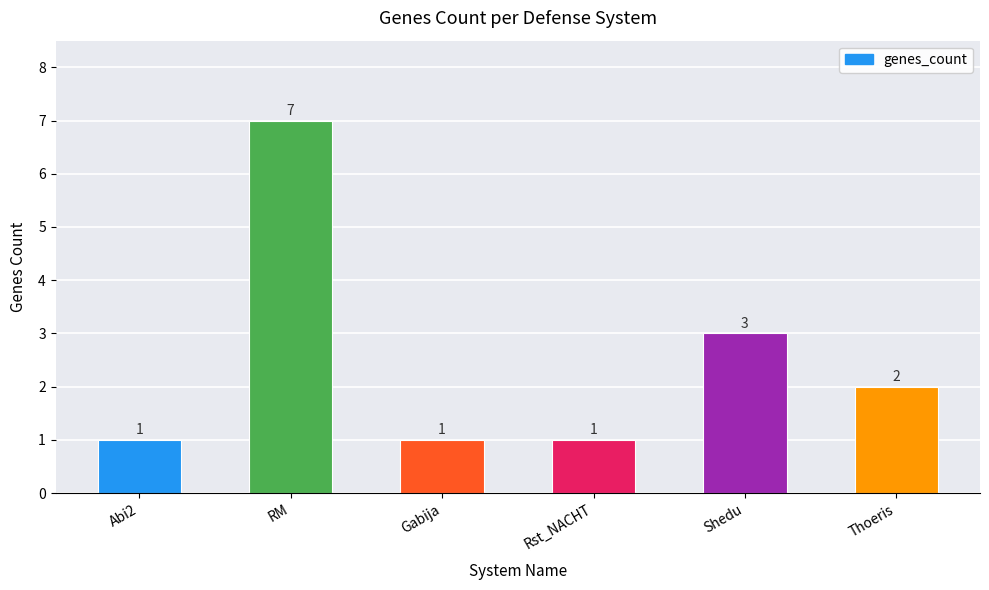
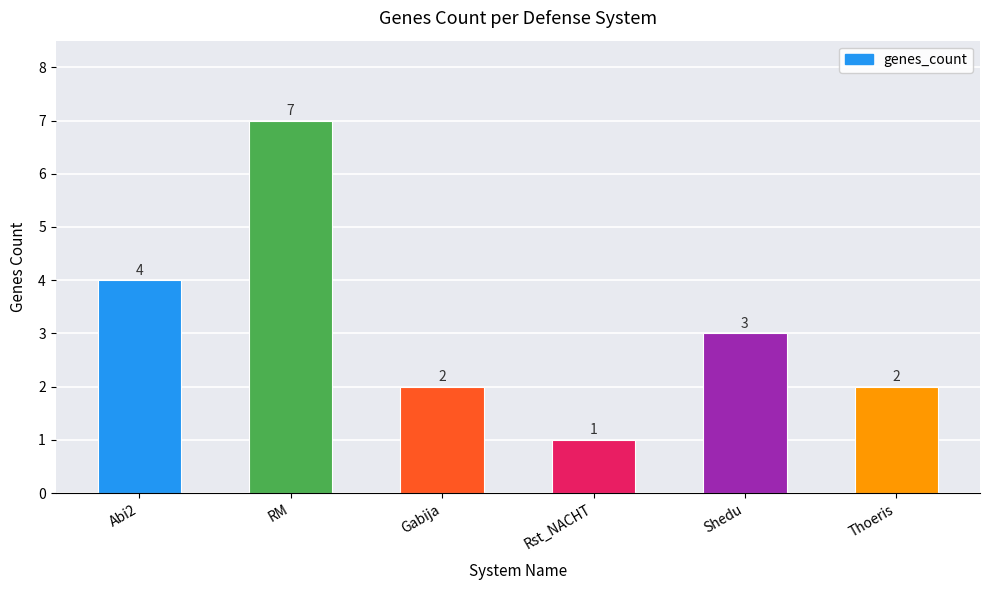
  {
-   "Abi2": 1,
+   "Abi2": 4,
    "RM": 7,
-   "Gabija": 1,
+   "Gabija": 2,
    "Rst_NACHT": 1,
    "Shedu": 3,
    "Thoeris": 2
  }
